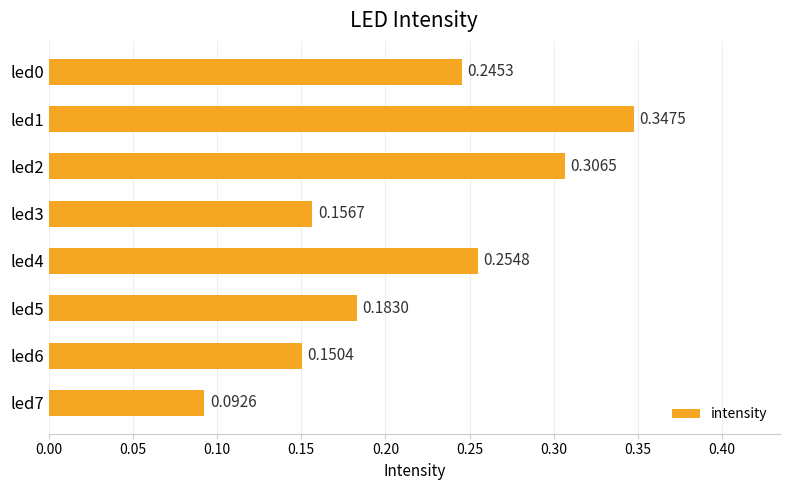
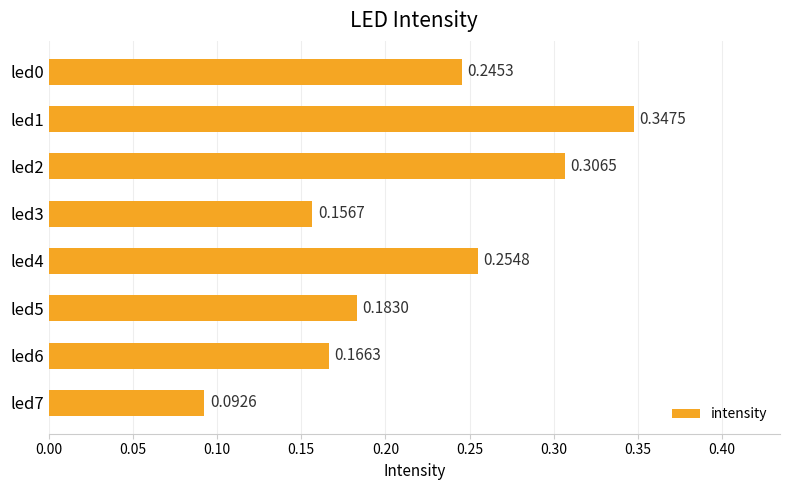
  {
    "led0": 0.2453,
    "led1": 0.3475,
    "led2": 0.3065,
    "led3": 0.1567,
    "led4": 0.2548,
    "led5": 0.1830,
-   "led6": 0.1504,
+   "led6": 0.1663,
    "led7": 0.0926
  }
